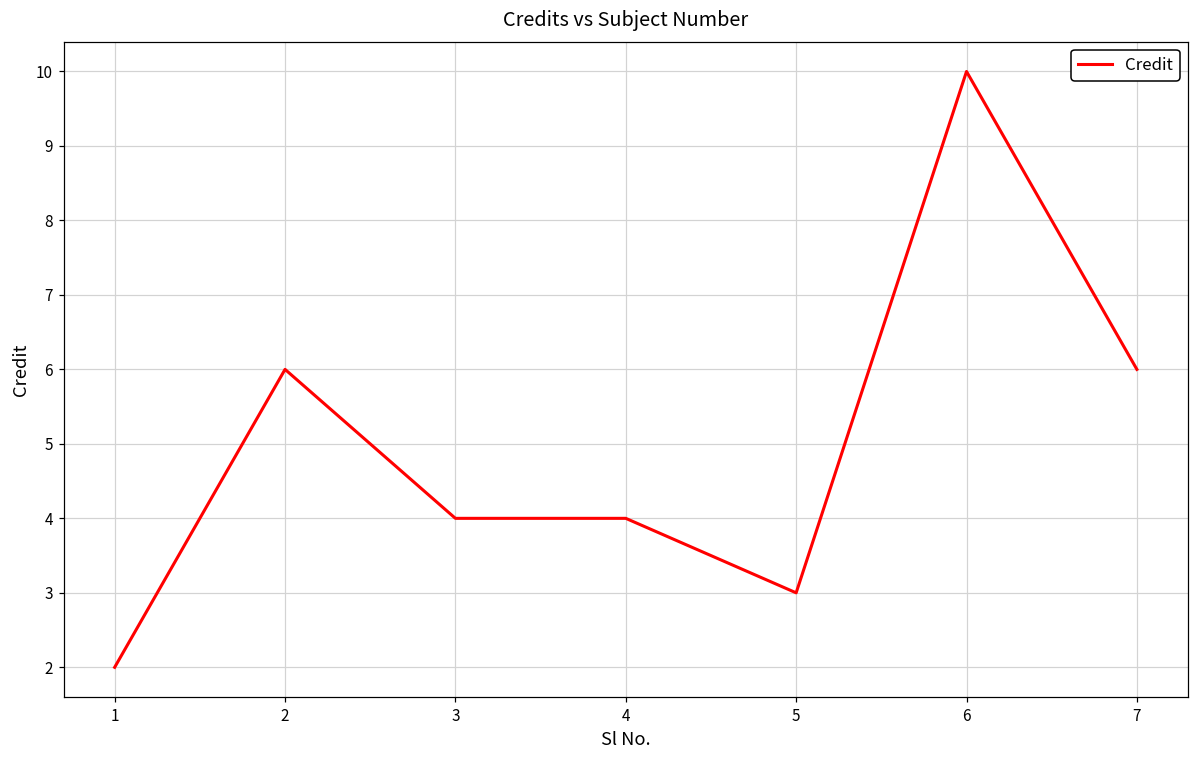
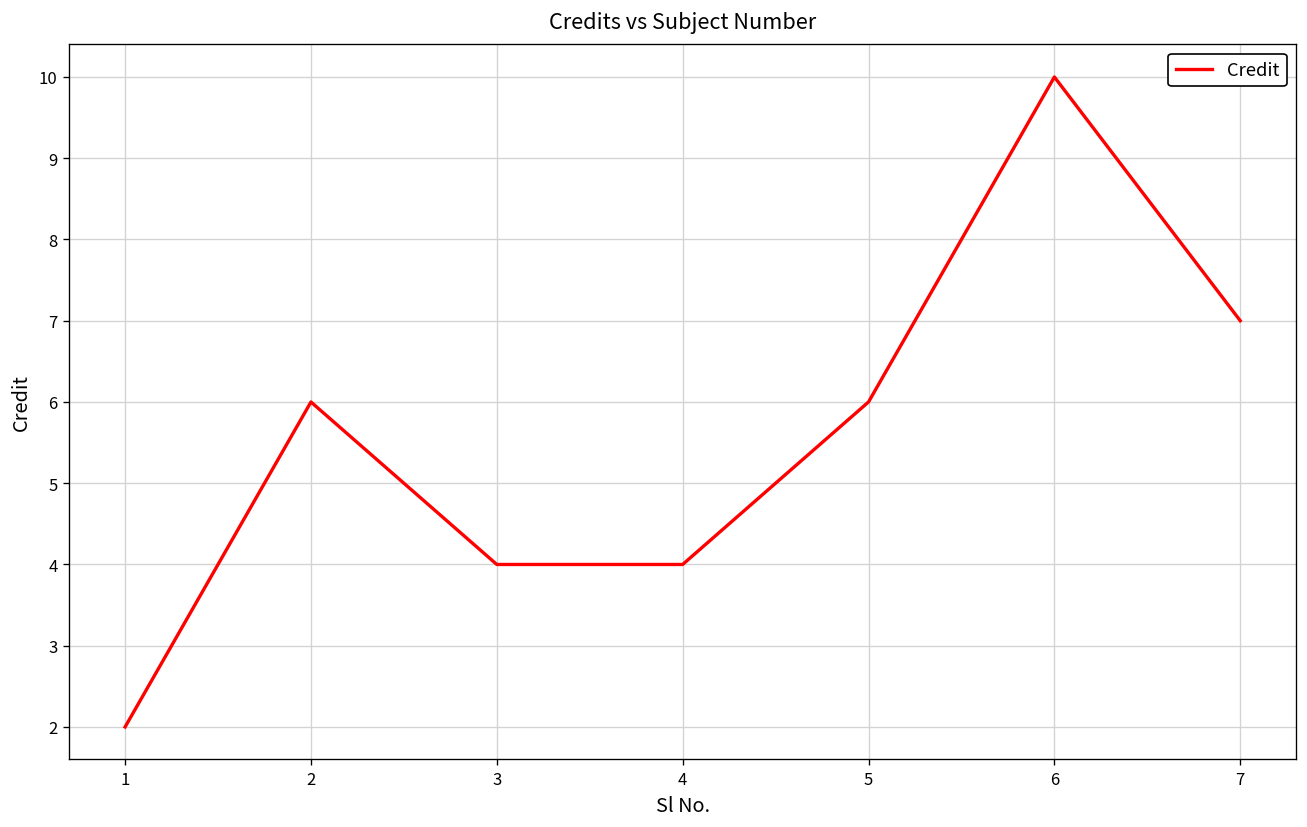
  {
    "1": 2,
    "2": 6,
    "3": 4,
    "4": 4,
-   "5": 3,
+   "5": 6,
    "6": 10,
-   "7": 6
+   "7": 7
  }
